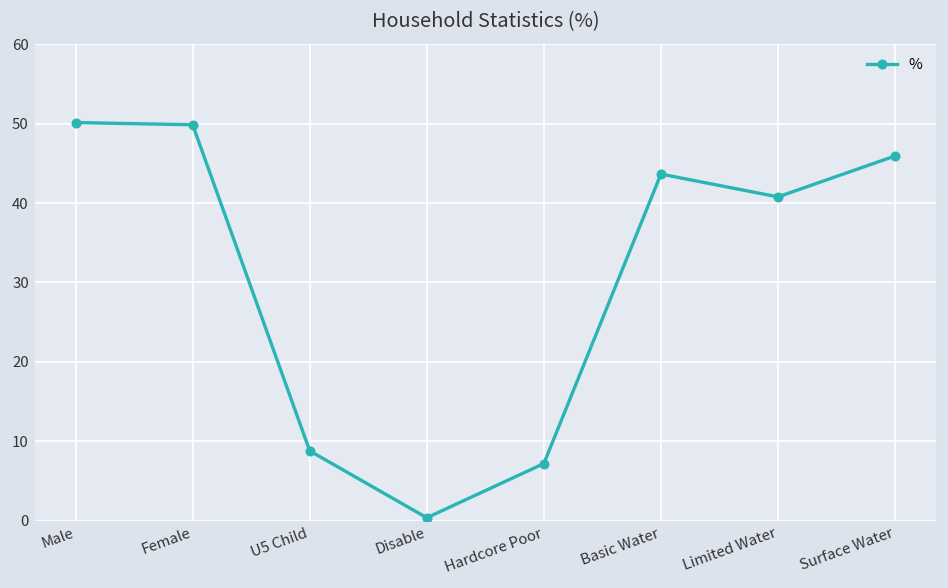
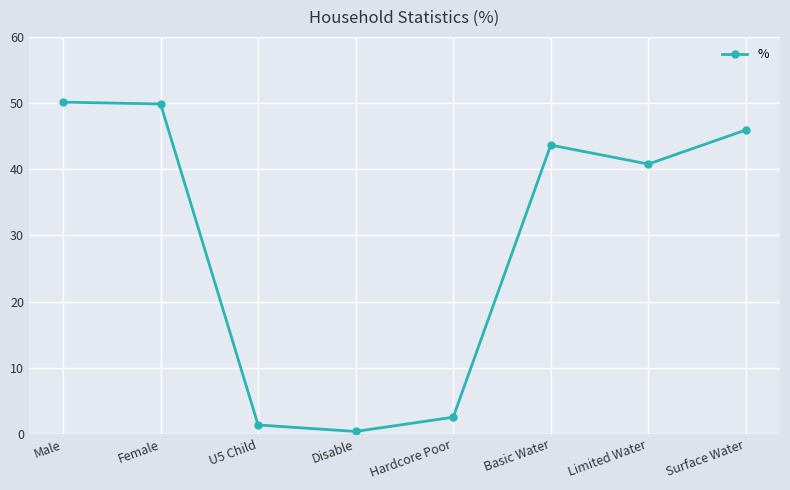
  {
    "Male": 50,
    "Female": 50,
-   "U5 Child": 9,
+   "U5 Child": 1,
    "Disable": 0,
-   "Hardcore Poor": 7,
+   "Hardcore Poor": 3,
    "Basic Water": 44,
    "Limited Water": 41,
    "Surface Water": 46
  }
